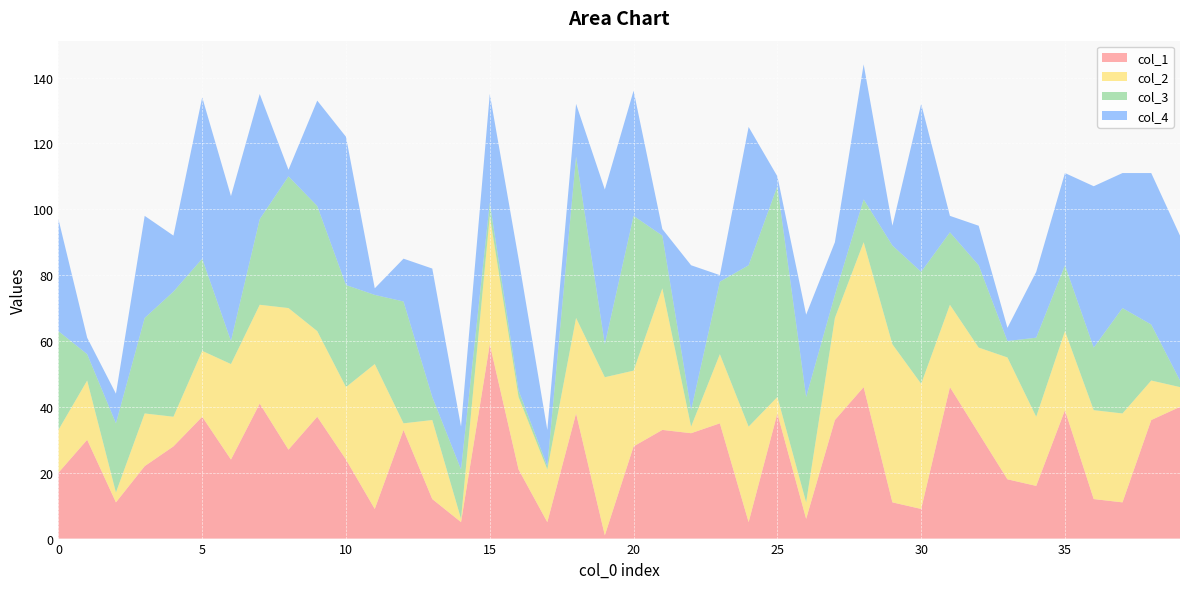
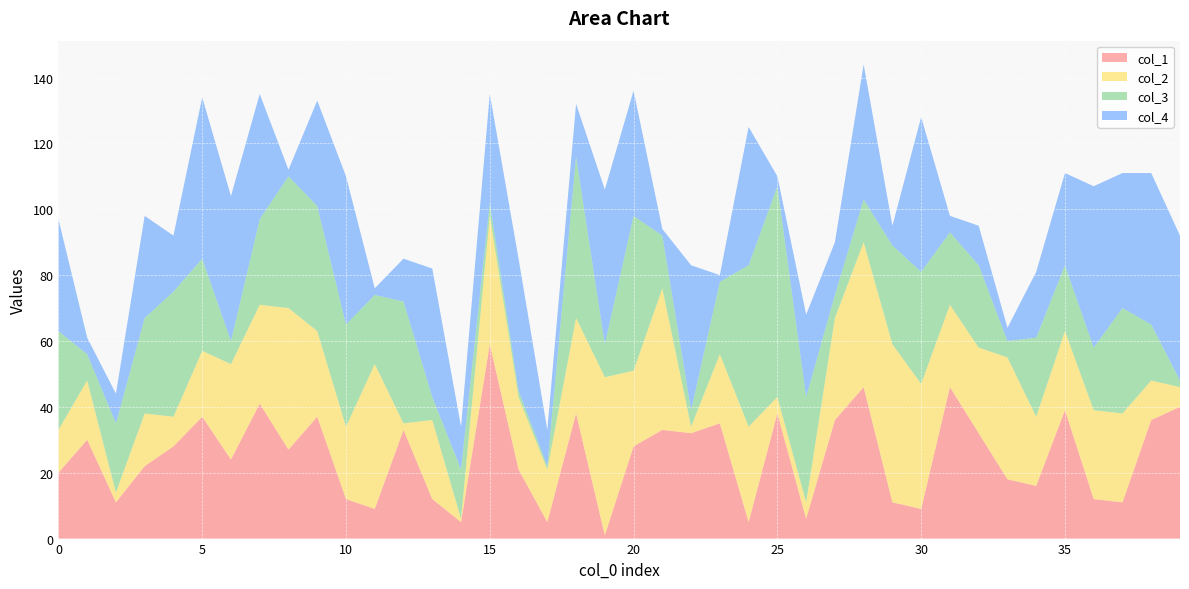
  {
    "col_1": {
      "0": 20,
      "5": 37,
-     "10": 24,
+     "10": 12,
      "15": 59,
      "20": 28,
      "25": 38,
      "30": 9,
      "35": 39
    },
    "col_2": {
      "0": 13,
      "5": 20,
      "10": 22,
      "15": 39,
      "20": 23,
      "25": 5,
      "30": 38,
      "35": 24
    },
    "col_3": {
      "0": 30,
      "5": 28,
      "10": 31,
      "15": 4,
      "20": 47,
      "25": 64,
      "30": 34,
      "35": 20
    },
    "col_4": {
      "0": 34,
      "5": 49,
      "10": 45,
      "15": 33,
      "20": 38,
      "25": 3,
-     "30": 51,
+     "30": 47,
      "35": 28
    }
  }
